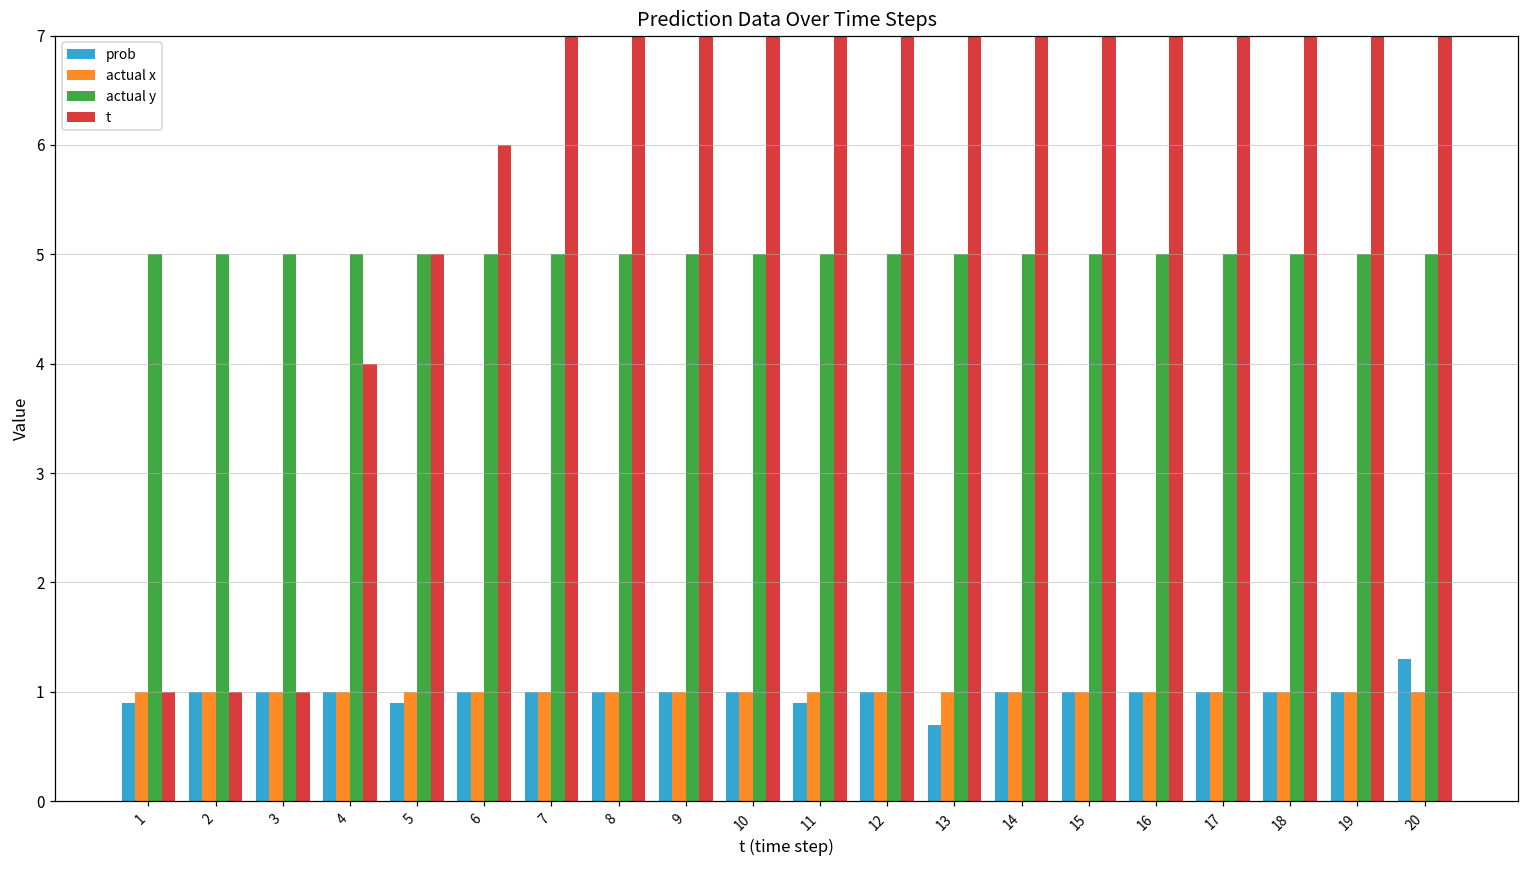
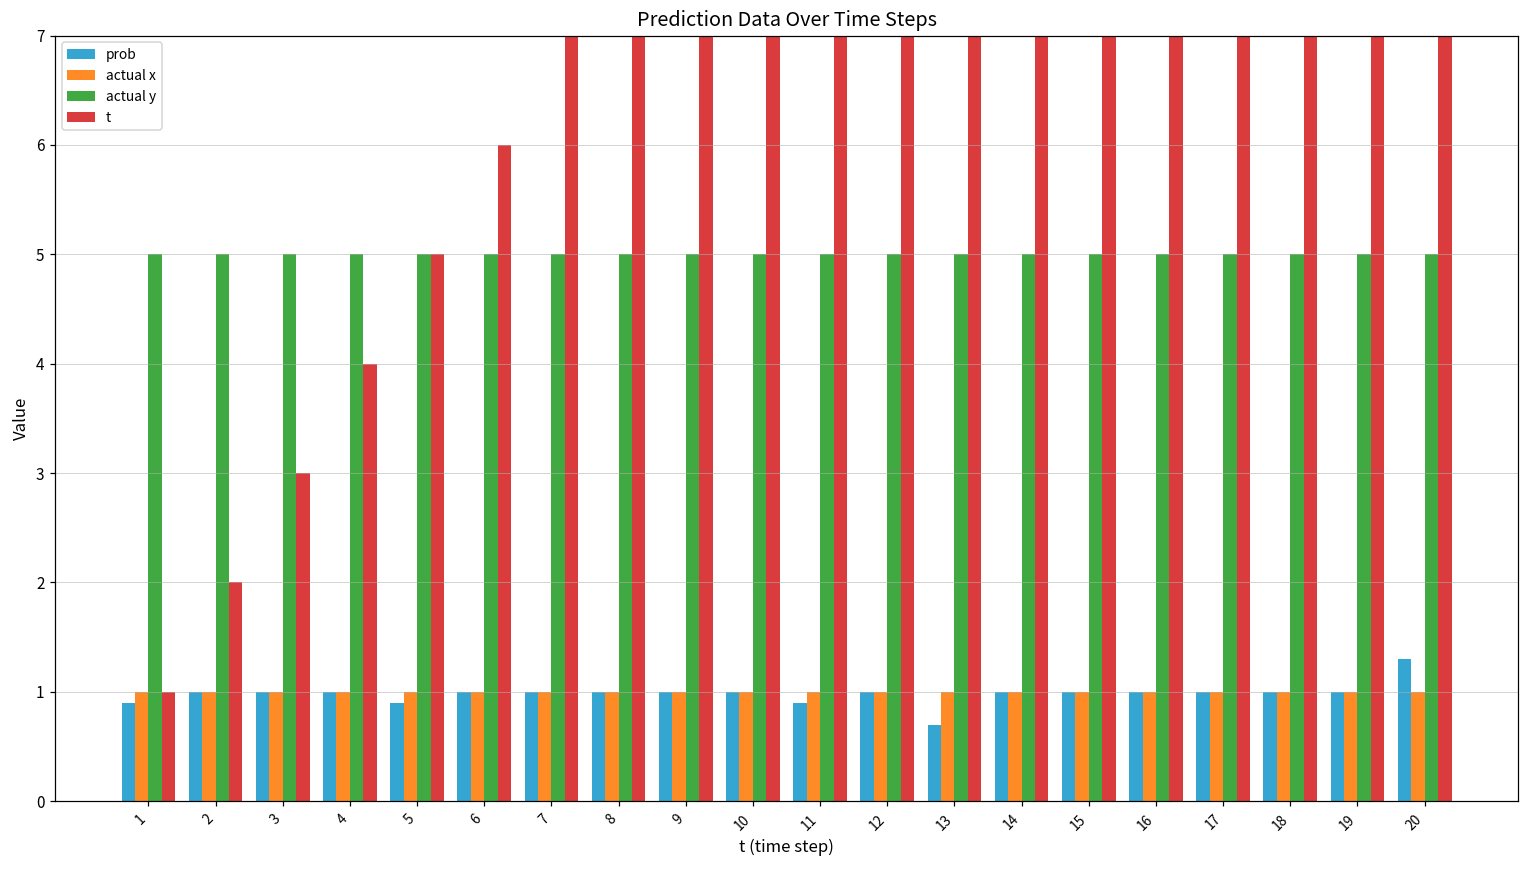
  {
    "prob": {
      "1": 0.9,
      "2": 1,
      "3": 1,
      "4": 1,
      "5": 0.9,
      "6": 1,
      "7": 1,
      "8": 1,
      "9": 1,
      "10": 1,
      "11": 0.9,
      "12": 1,
      "13": 0.7,
      "14": 1,
      "15": 1,
      "16": 1,
      "17": 1,
      "18": 1,
      "19": 1,
      "20": 1.3
    },
    "actual x": {
      "1": 1,
      "2": 1,
      "3": 1,
      "4": 1,
      "5": 1,
      "6": 1,
      "7": 1,
      "8": 1,
      "9": 1,
      "10": 1,
      "11": 1,
      "12": 1,
      "13": 1,
      "14": 1,
      "15": 1,
      "16": 1,
      "17": 1,
      "18": 1,
      "19": 1,
      "20": 1
    },
    "actual y": {
      "1": 5,
      "2": 5,
      "3": 5,
      "4": 5,
      "5": 5,
      "6": 5,
      "7": 5,
      "8": 5,
      "9": 5,
      "10": 5,
      "11": 5,
      "12": 5,
      "13": 5,
      "14": 5,
      "15": 5,
      "16": 5,
      "17": 5,
      "18": 5,
      "19": 5,
      "20": 5
    },
    "t": {
      "1": 1,
-     "2": 1,
-     "3": 1,
+     "2": 2,
+     "3": 3,
      "4": 4,
      "5": 5,
      "6": 6,
      "7": 7
    }
  }
